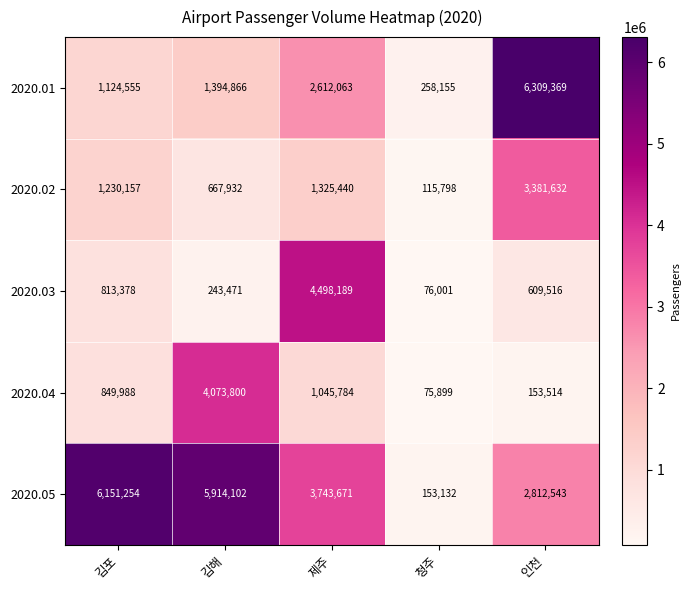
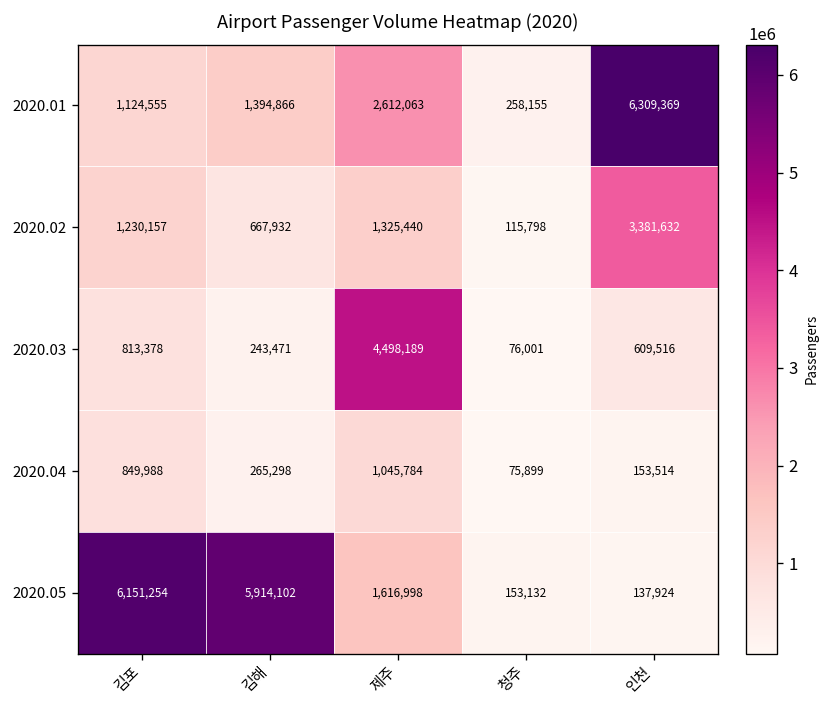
  {
    "2020.01": {
      "김포": "1,124,555",
      "김해": "1,394,866",
      "제주": "2,612,063",
      "청주": "258,155",
      "인천": "6,309,369"
    },
    "2020.02": {
      "김포": "1,230,157",
      "김해": "667,932",
      "제주": "1,325,440",
      "청주": "115,798",
      "인천": "3,381,632"
    },
    "2020.03": {
      "김포": "813,378",
      "김해": "243,471",
      "제주": "4,498,189",
      "청주": "76,001",
      "인천": "609,516"
    },
    "2020.04": {
      "김포": "849,988",
-     "김해": "4,073,800",
+     "김해": "265,298",
      "제주": "1,045,784",
      "청주": "75,899",
      "인천": "153,514"
    },
    "2020.05": {
      "김포": "6,151,254",
      "김해": "5,914,102",
-     "제주": "3,743,671",
+     "제주": "1,616,998",
      "청주": "153,132",
-     "인천": "2,812,543"
+     "인천": "137,924"
    }
  }
